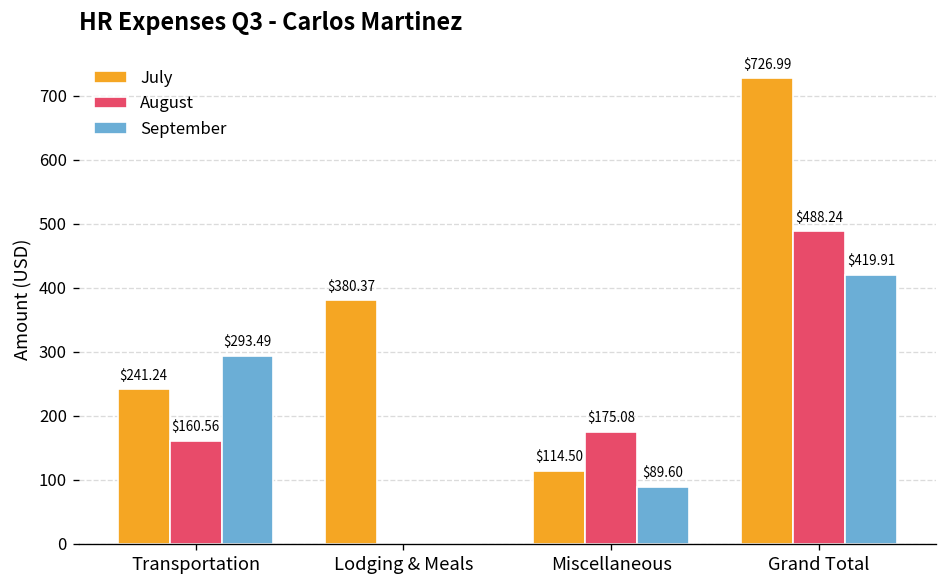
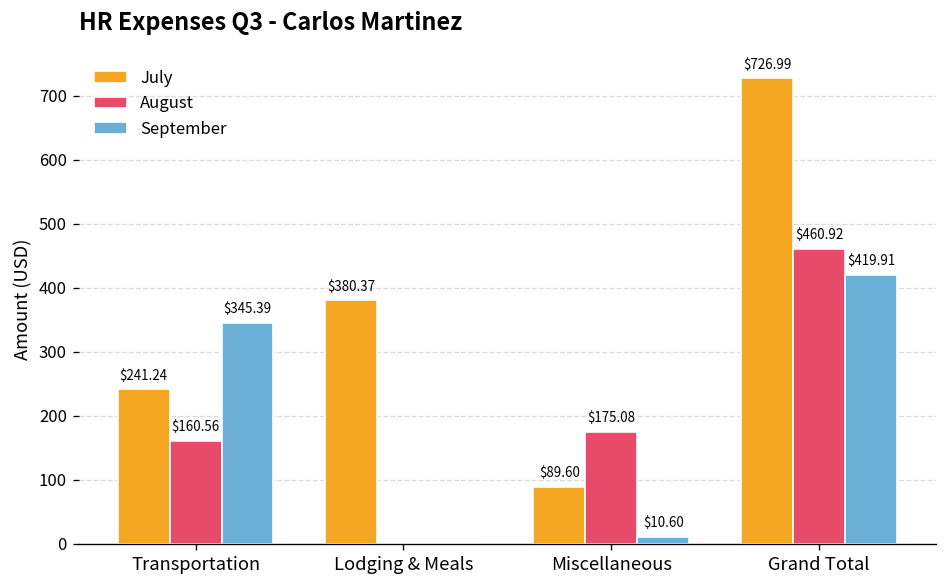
  {
    "July": {
      "Transportation": "$241.24",
      "Lodging & Meals": "$380.37",
-     "Miscellaneous": "$114.50",
+     "Miscellaneous": "$89.60",
      "Grand Total": "$726.99"
    },
    "August": {
      "Transportation": "$160.56",
      "Miscellaneous": "$175.08",
-     "Grand Total": "$488.24"
+     "Grand Total": "$460.92"
    },
    "September": {
-     "Transportation": "$293.49",
-     "Miscellaneous": "$89.60",
+     "Transportation": "$345.39",
+     "Miscellaneous": "$10.60",
      "Grand Total": "$419.91"
    }
  }
